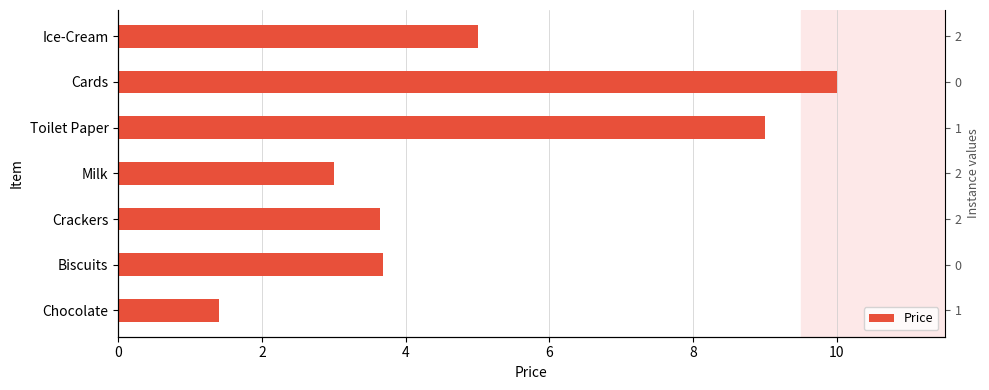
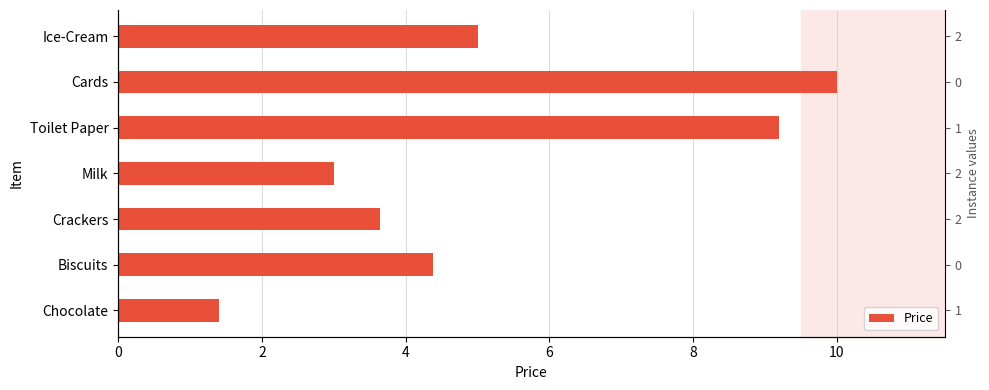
  {
    "Ice-Cream": 5.0,
    "Cards": 10.0,
-   "Toilet Paper": 9.0,
+   "Toilet Paper": 9.2,
    "Milk": 3.0,
    "Crackers": 3.7,
-   "Biscuits": 3.7,
+   "Biscuits": 4.4,
    "Chocolate": 1.4
  }
